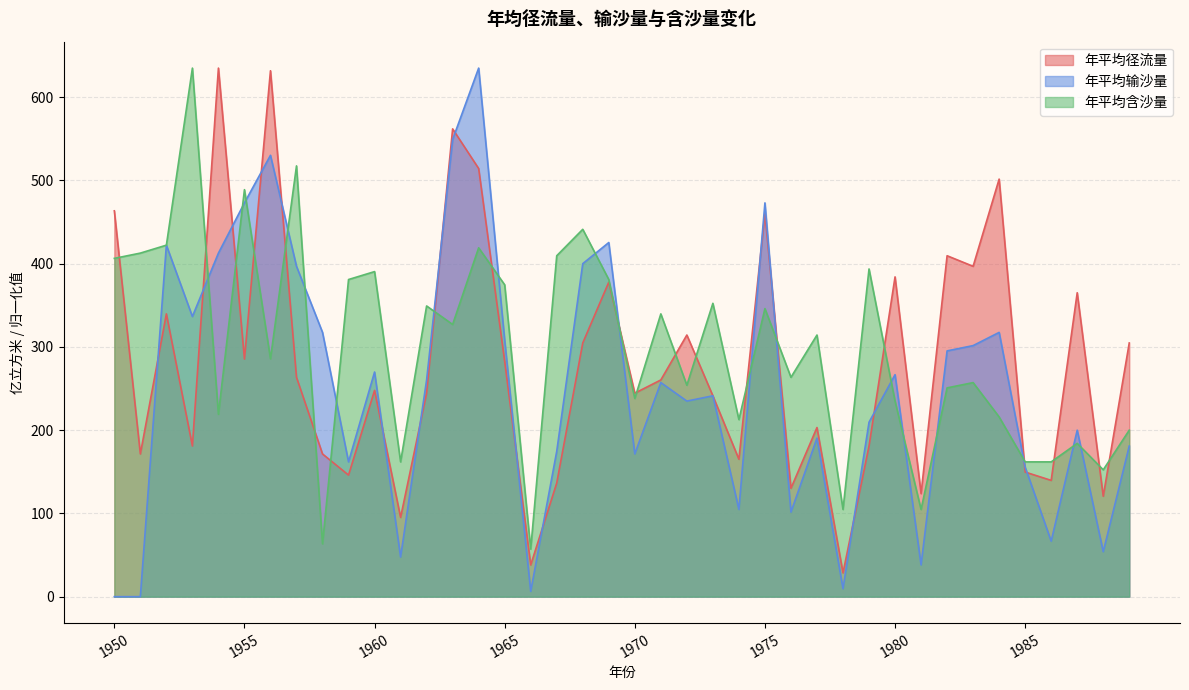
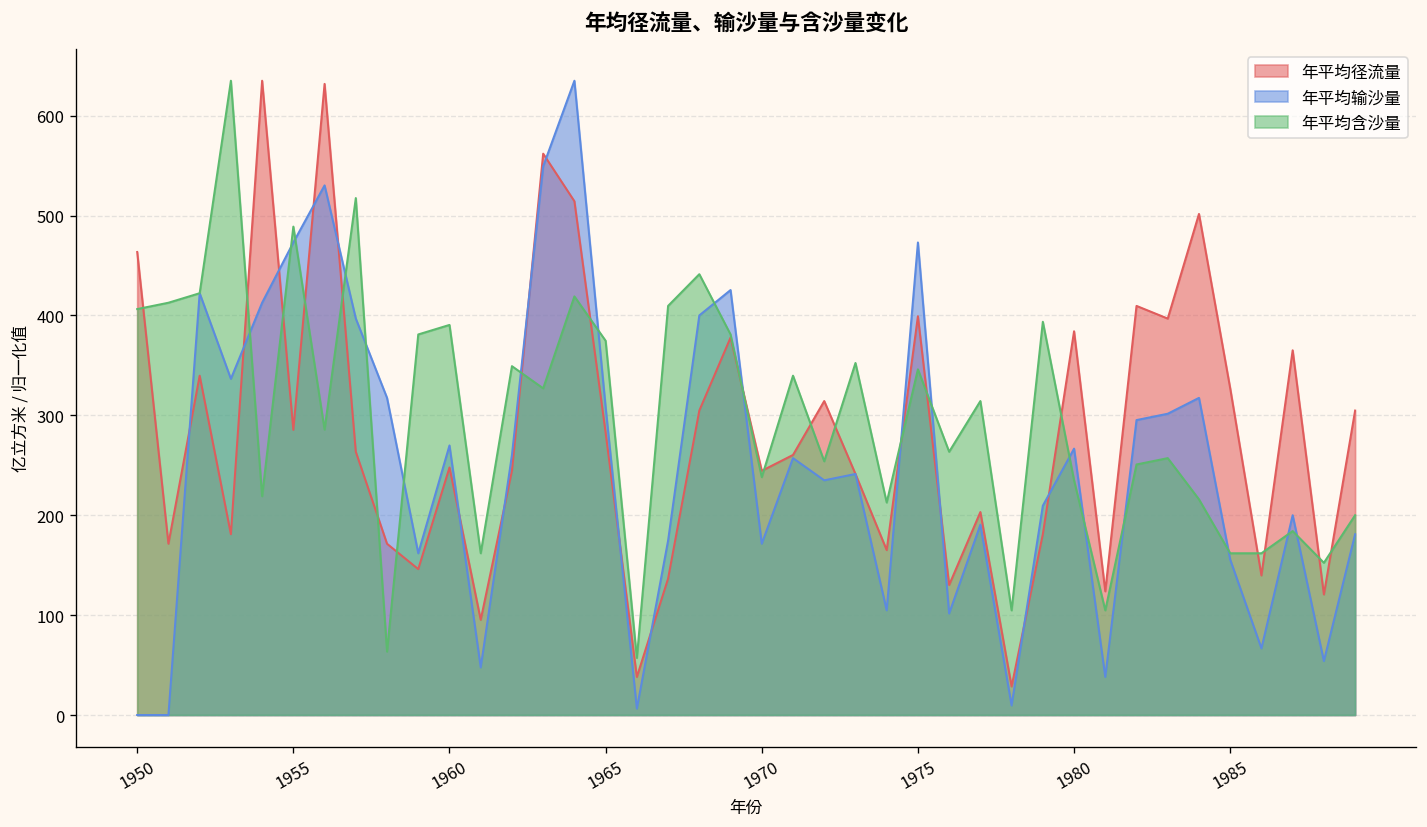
  {
    "年平均径流量": {
      "1950": 460,
      "1955": 290,
      "1960": 250,
      "1965": 280,
      "1970": 240,
-     "1975": 460,
+     "1975": 400,
      "1980": 380,
-     "1985": 150
+     "1985": 330
    },
    "年平均输沙量": {
      "1950": 0,
      "1955": 470,
      "1960": 270,
      "1965": 310,
      "1970": 170,
      "1975": 470,
      "1980": 270,
      "1985": 160
    },
    "年平均含沙量": {
      "1950": 410,
      "1955": 490,
      "1960": 390,
      "1965": 370,
      "1970": 240,
      "1975": 350,
      "1980": 230,
      "1985": 160
    }
  }
